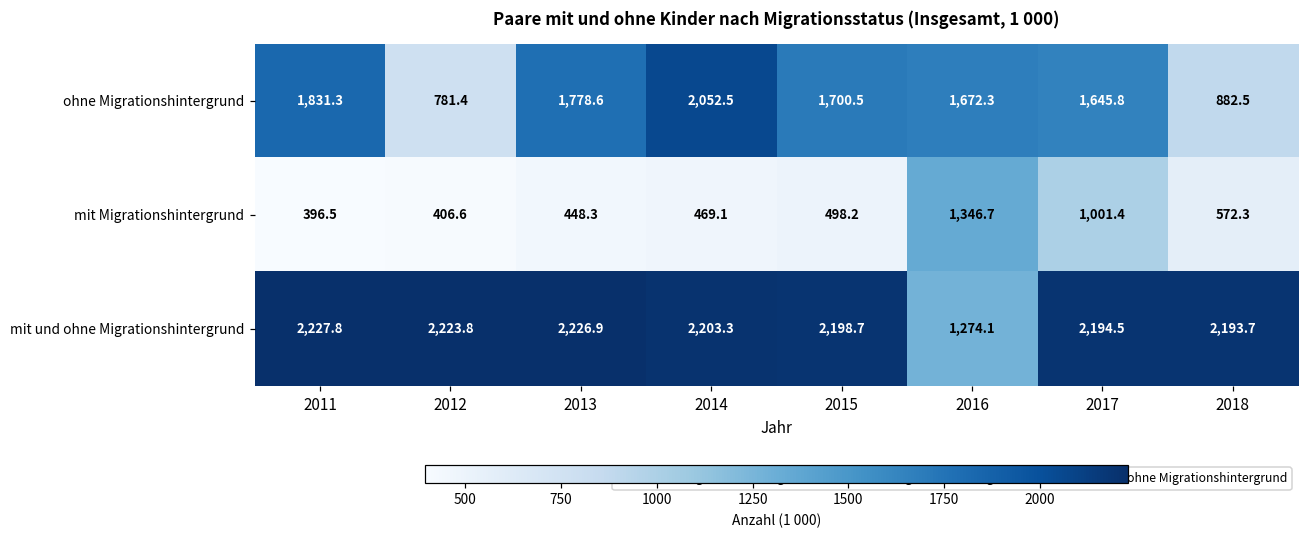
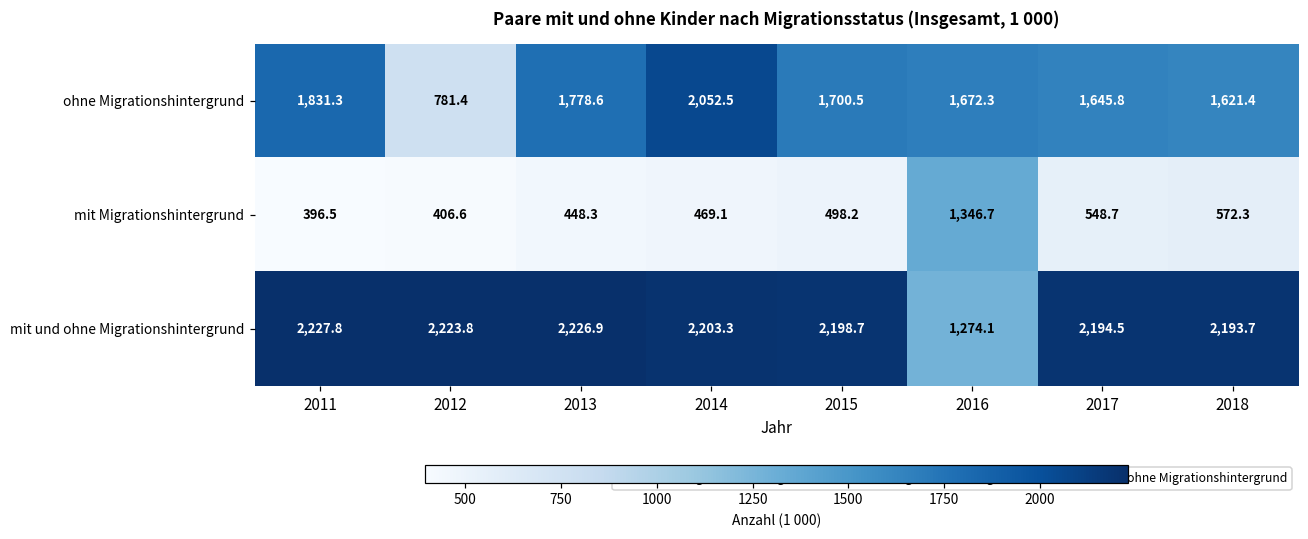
  {
    "ohne Migrationshintergrund": {
      "2011": "1,831.3",
      "2012": "781.4",
      "2013": "1,778.6",
      "2014": "2,052.5",
      "2015": "1,700.5",
      "2016": "1,672.3",
      "2017": "1,645.8",
-     "2018": "882.5"
+     "2018": "1,621.4"
    },
    "mit Migrationshintergrund": {
      "2011": "396.5",
      "2012": "406.6",
      "2013": "448.3",
      "2014": "469.1",
      "2015": "498.2",
      "2016": "1,346.7",
-     "2017": "1,001.4",
+     "2017": "548.7",
      "2018": "572.3"
    },
    "mit und ohne Migrationshintergrund": {
      "2011": "2,227.8",
      "2012": "2,223.8",
      "2013": "2,226.9",
      "2014": "2,203.3",
      "2015": "2,198.7",
      "2016": "1,274.1",
      "2017": "2,194.5",
      "2018": "2,193.7"
    }
  }
